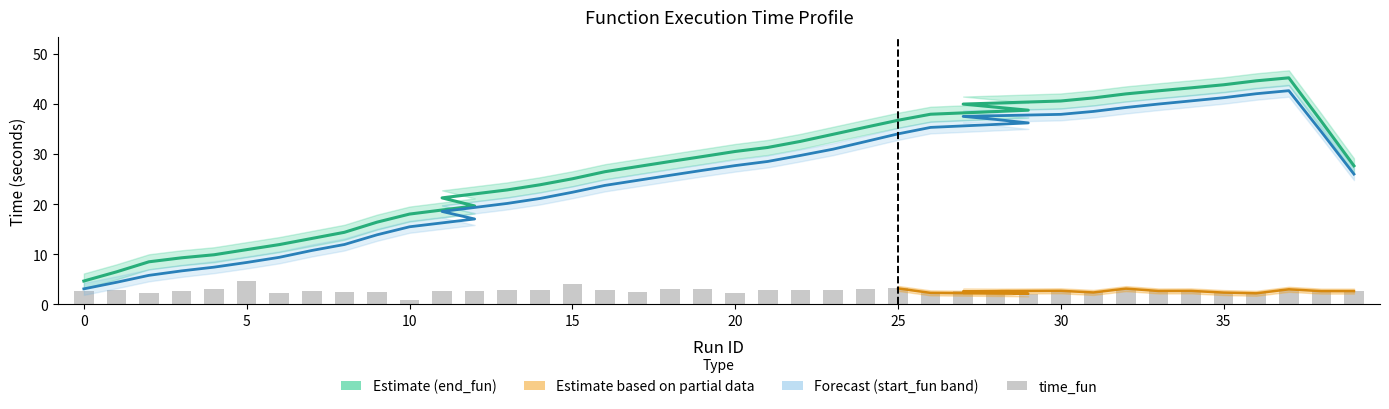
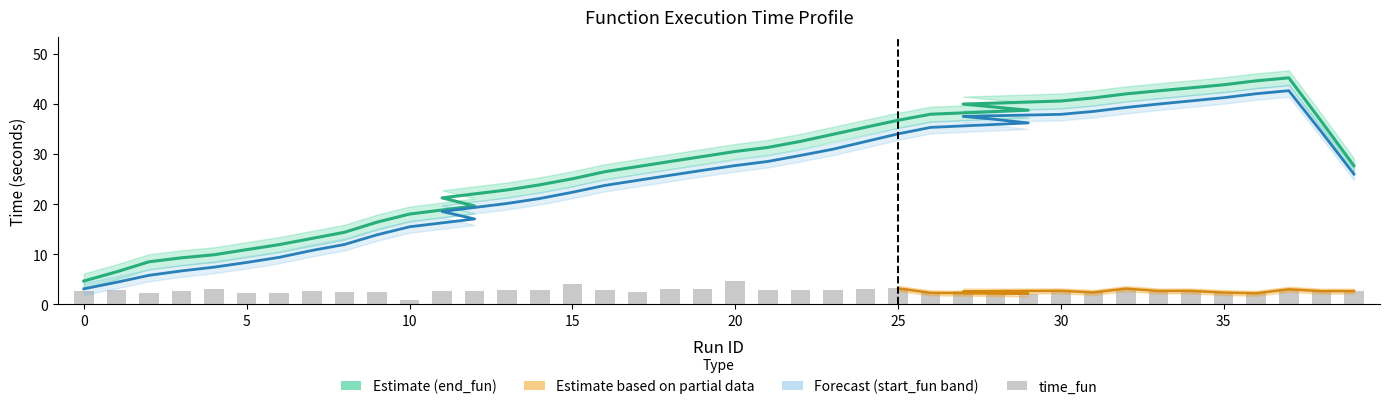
  {
    "time_fun": {
      "0": 3,
-     "5": 5,
+     "5": 2,
      "10": 1,
      "15": 4,
-     "20": 2,
+     "20": 5,
      "25": 3,
      "30": 3,
      "35": 2
    }
  }
